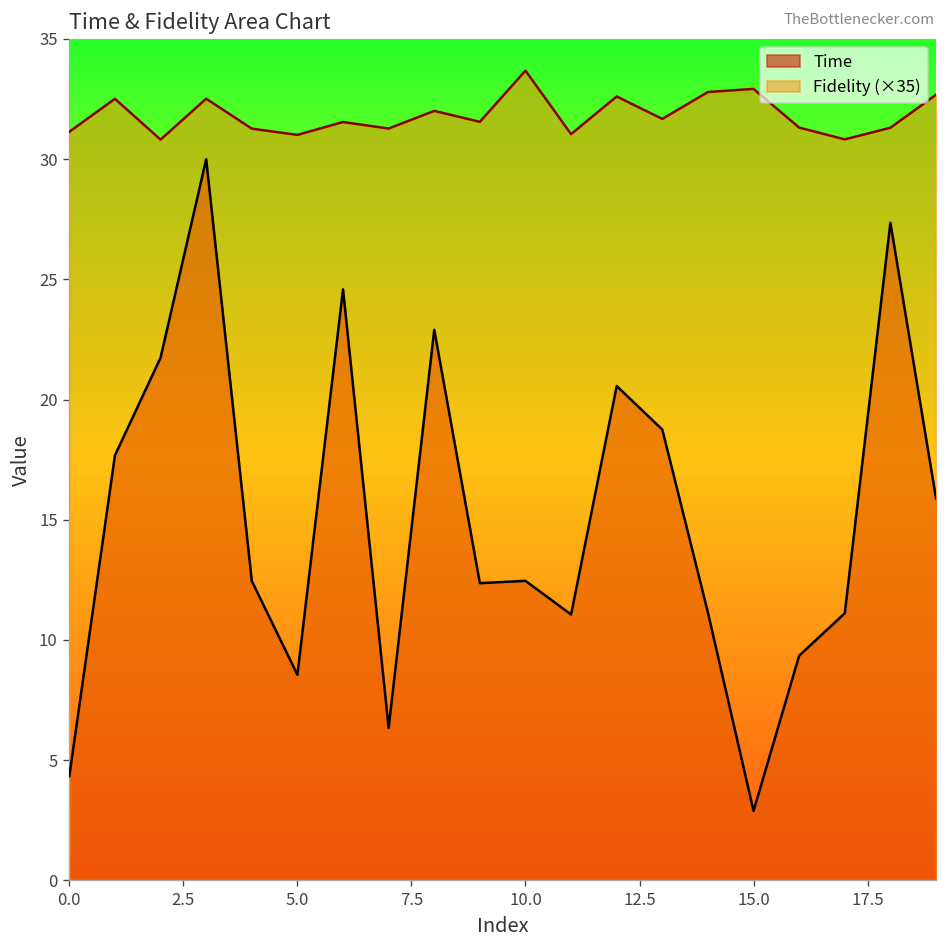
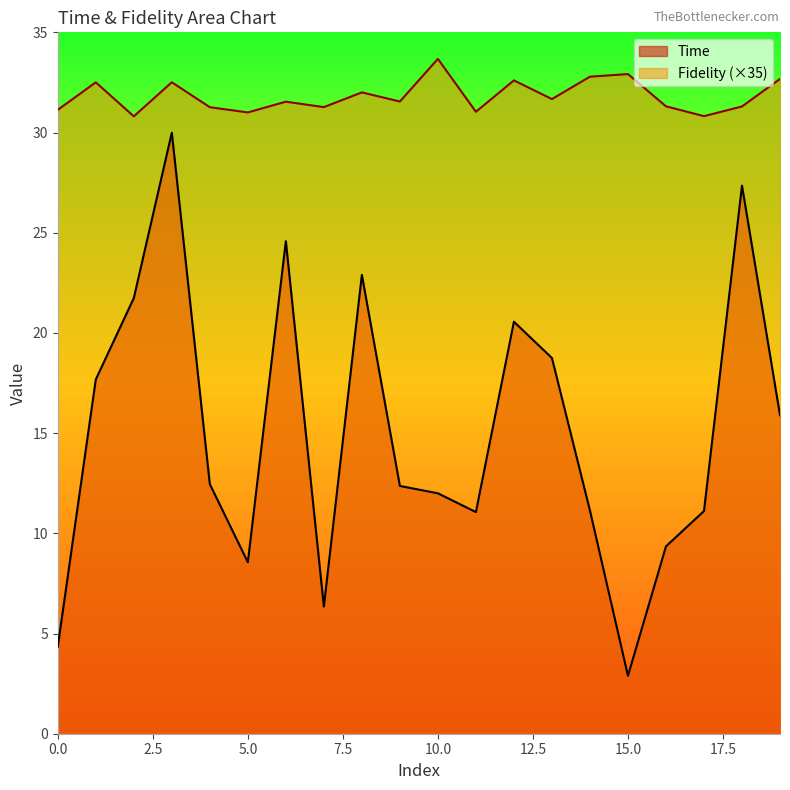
  {
    "Time": {
      "0.0": 4.3,
      "5.0": 8.6,
-     "10.0": 12.5,
+     "10.0": 12.0,
      "15.0": 2.9
    },
    "Fidelity (×35)": {
      "0.0": 31.1,
      "5.0": 31.0,
      "10.0": 33.7,
      "15.0": 32.9
    }
  }
